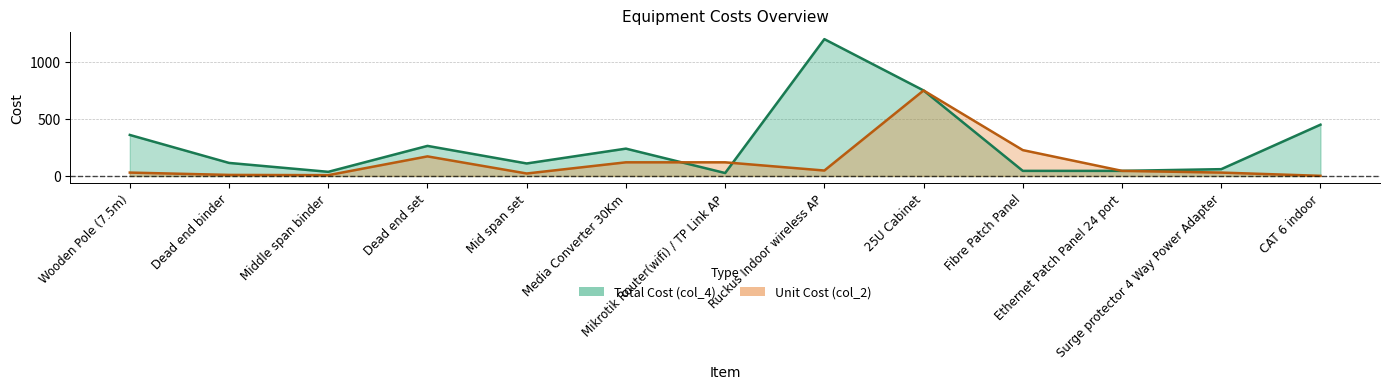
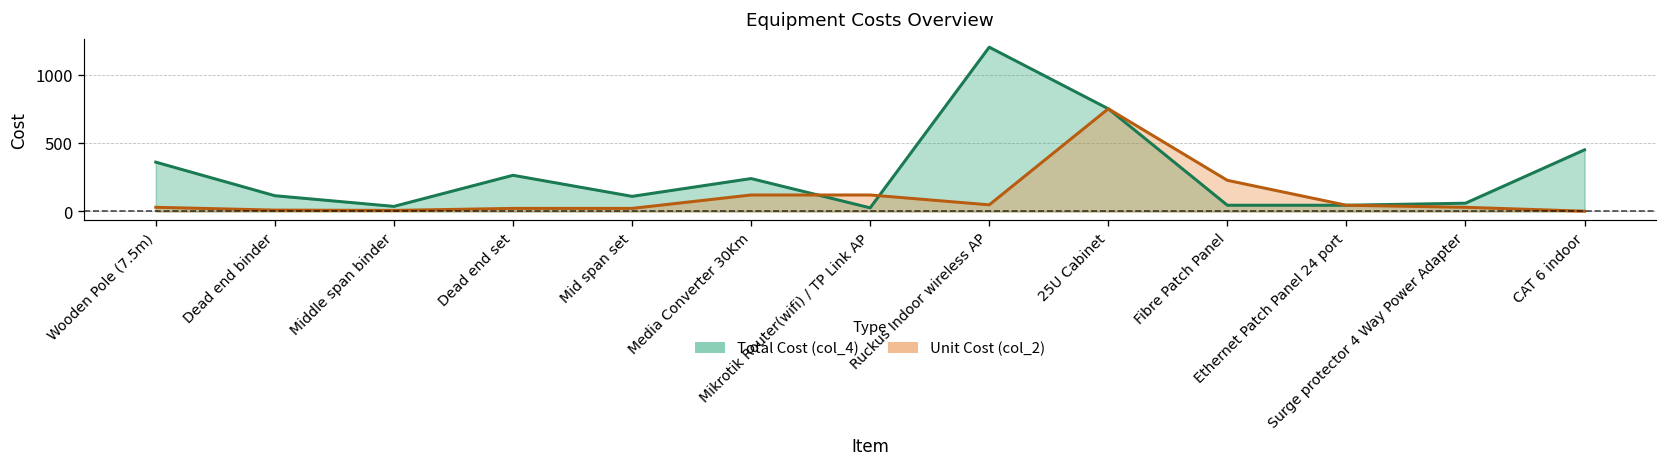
  {
    "Total Cost (col_4)": {
      "Wooden Pole (7.5m)": 360,
      "Dead end binder": 110,
      "Middle span binder": 40,
      "Dead end set": 260,
      "Mid span set": 110,
      "Media Converter 30Km": 240,
      "Mikrotik Router(wifi) / TP Link AP": 30,
      "Ruckus Indoor wireless AP": 1200,
      "Fibre Patch Panel": 50,
      "Surge protector 4 Way Power Adapter": 60,
      "CAT 6 indoor": 450
    },
    "Unit Cost (col_2)": {
      "Wooden Pole (7.5m)": 30,
      "Dead end binder": 10,
      "Middle span binder": 10,
-     "Dead end set": 170,
+     "Dead end set": 20,
      "Mid span set": 20,
      "Media Converter 30Km": 120,
      "Mikrotik Router(wifi) / TP Link AP": 120,
      "Ruckus Indoor wireless AP": 50,
      "Fibre Patch Panel": 230,
      "Surge protector 4 Way Power Adapter": 30,
      "CAT 6 indoor": 0
    }
  }
